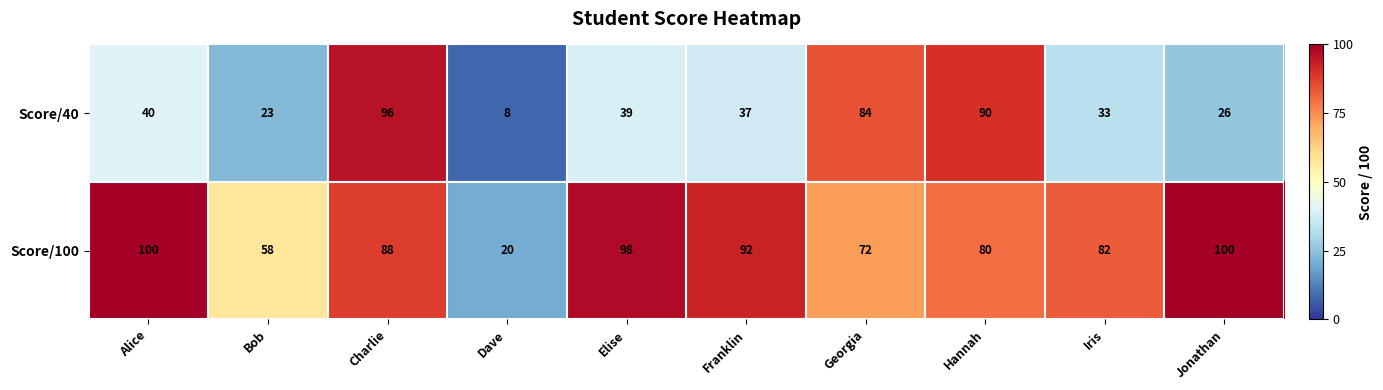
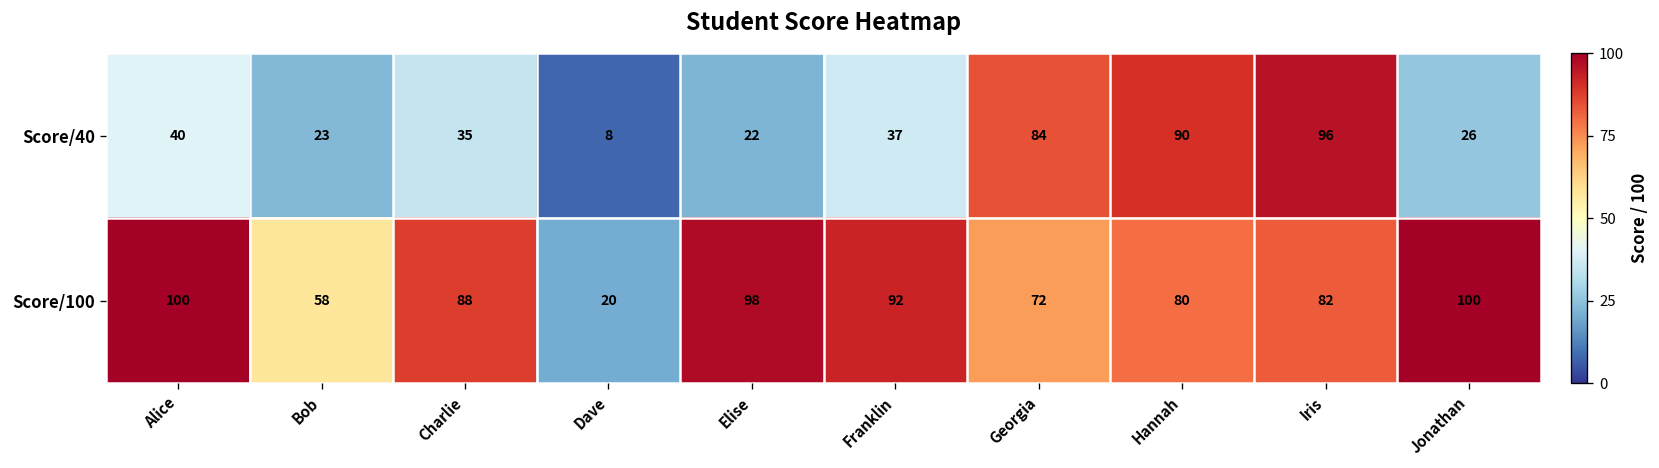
  {
    "Score/40": {
      "Alice": 40,
      "Bob": 23,
-     "Charlie": 96,
+     "Charlie": 35,
      "Dave": 8,
-     "Elise": 39,
+     "Elise": 22,
      "Franklin": 37,
      "Georgia": 84,
      "Hannah": 90,
-     "Iris": 33,
+     "Iris": 96,
      "Jonathan": 26
    },
    "Score/100": {
      "Alice": 100,
      "Bob": 58,
      "Charlie": 88,
      "Dave": 20,
      "Elise": 98,
      "Franklin": 92,
      "Georgia": 72,
      "Hannah": 80,
      "Iris": 82,
      "Jonathan": 100
    }
  }
